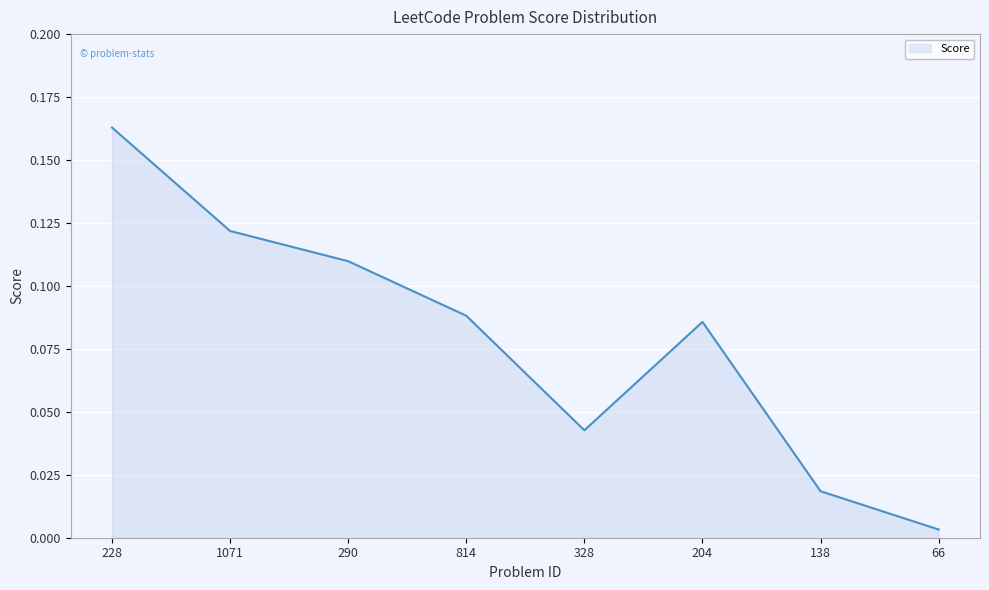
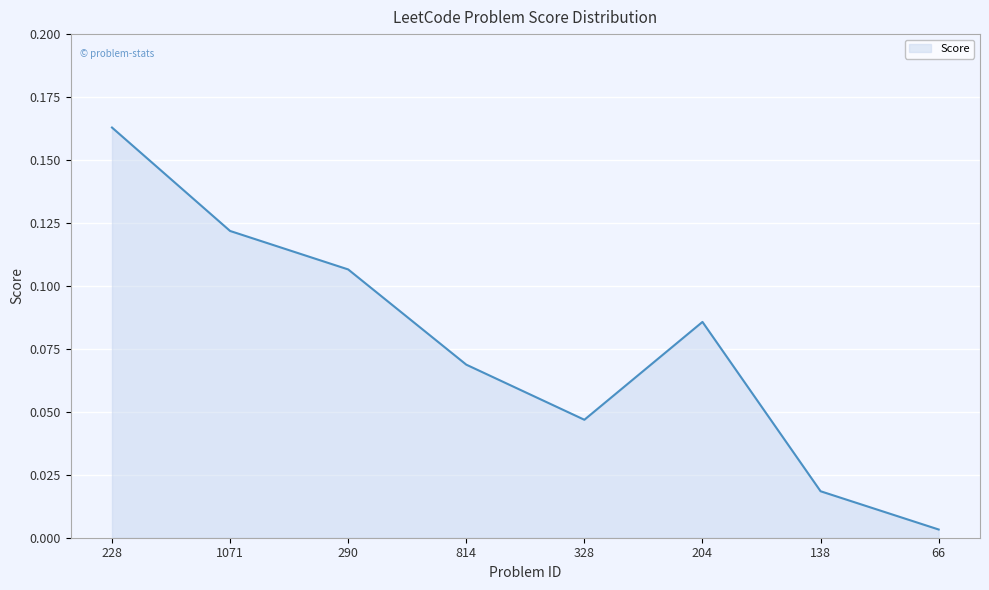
  {
    "228": 0.163,
    "1071": 0.122,
-   "290": 0.110,
-   "814": 0.088,
-   "328": 0.043,
+   "290": 0.107,
+   "814": 0.069,
+   "328": 0.047,
    "204": 0.086,
    "138": 0.018,
    "66": 0.003
  }
